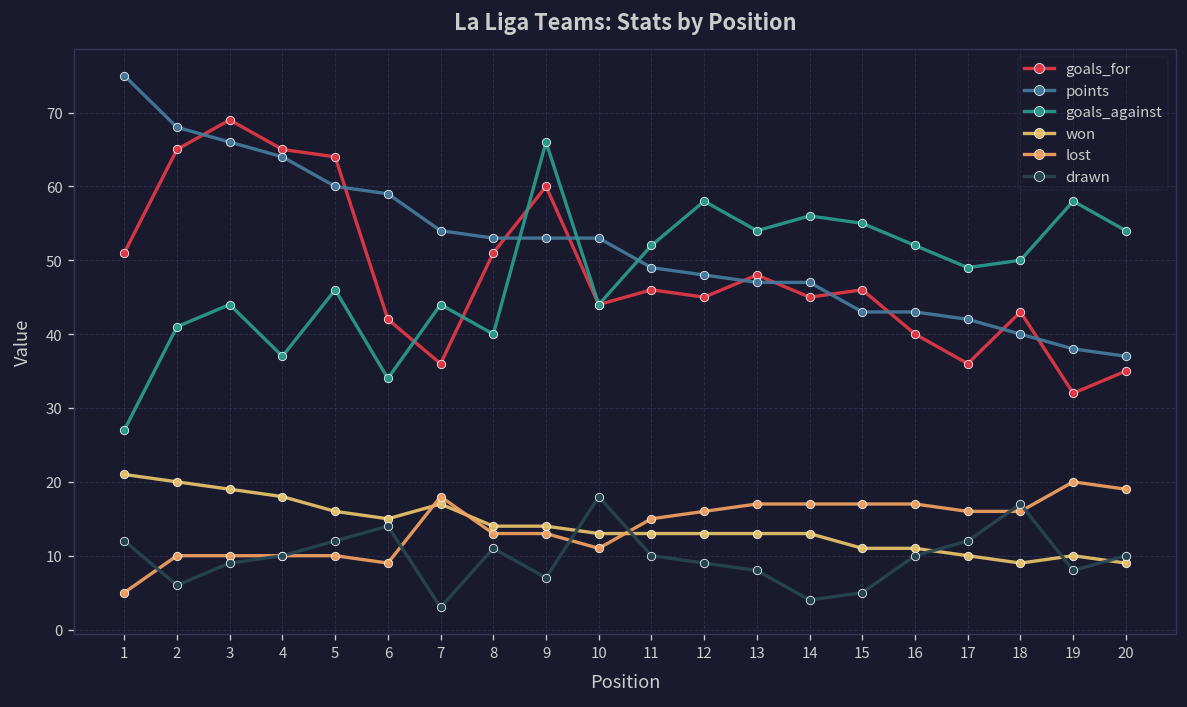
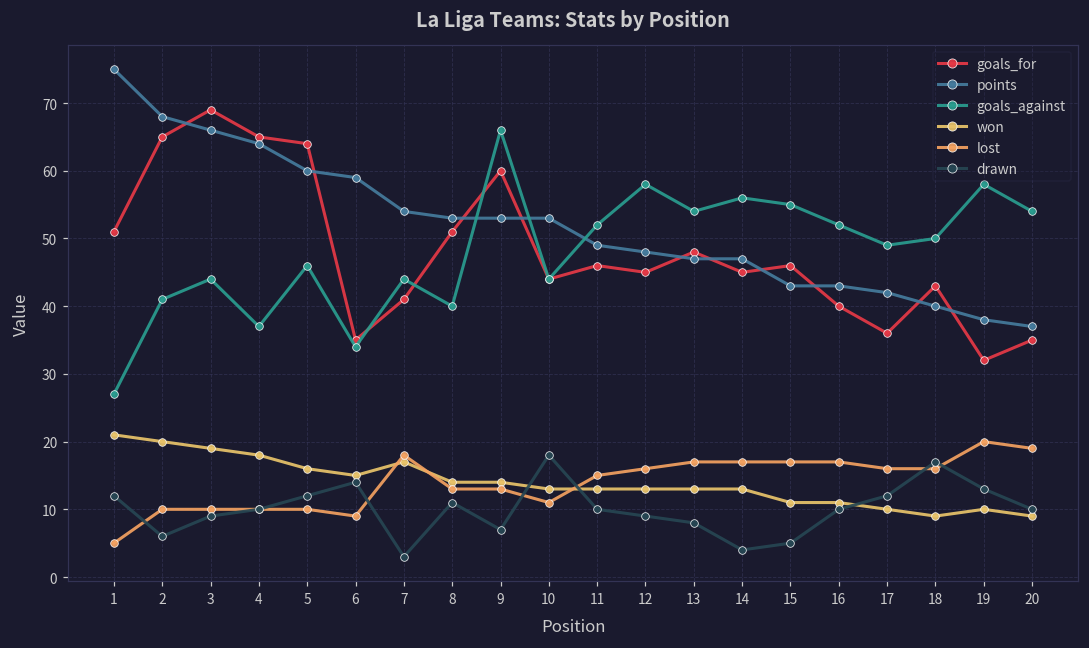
  {
    "goals_for": {
      "1": 51,
      "2": 65,
      "3": 69,
      "4": 65,
      "5": 64,
-     "6": 42,
-     "7": 36,
+     "6": 35,
+     "7": 41,
      "8": 51,
      "9": 60,
      "11": 46,
      "12": 45,
      "13": 48,
      "14": 45,
      "15": 46,
      "16": 40,
      "17": 36,
      "18": 43,
      "19": 32,
      "20": 35
    },
    "drawn": {
      "1": 12,
      "2": 6,
      "3": 9,
      "5": 12,
      "6": 14,
      "7": 3,
      "8": 11,
      "9": 7,
      "10": 18,
      "11": 10,
      "12": 9,
      "13": 8,
      "14": 4,
      "15": 5,
      "16": 10,
      "17": 12,
      "18": 17,
-     "19": 8,
+     "19": 13,
      "20": 10
    }
  }
